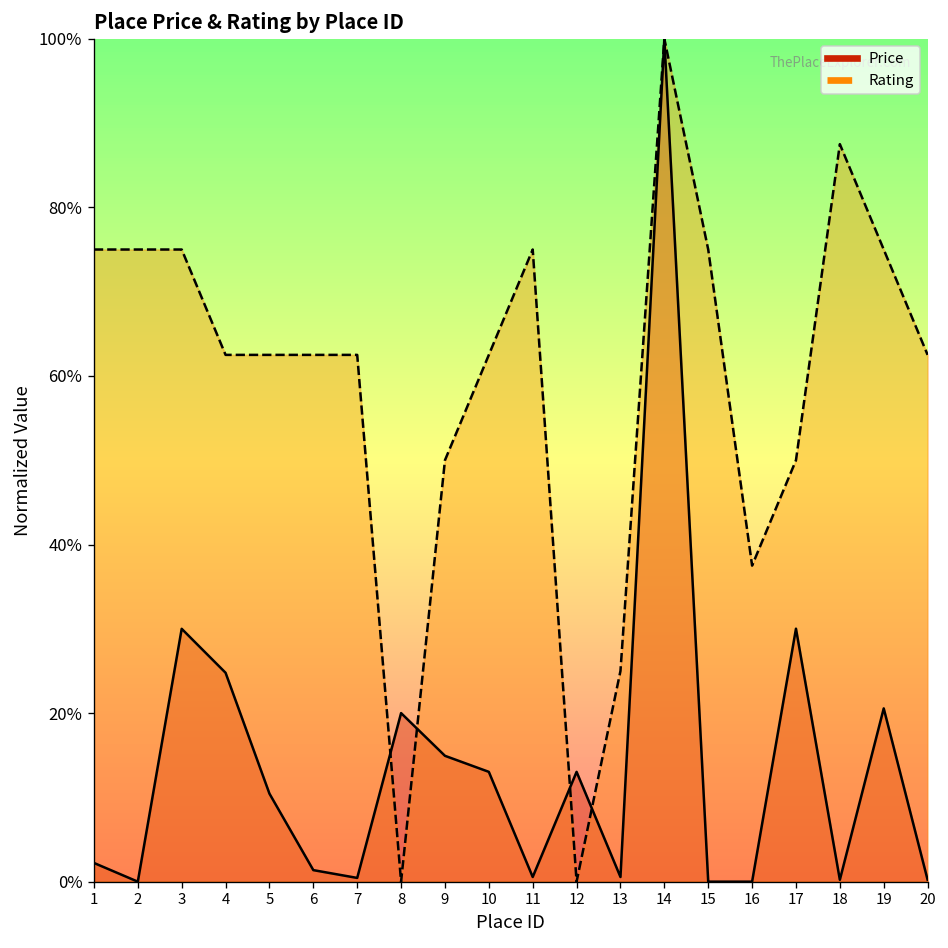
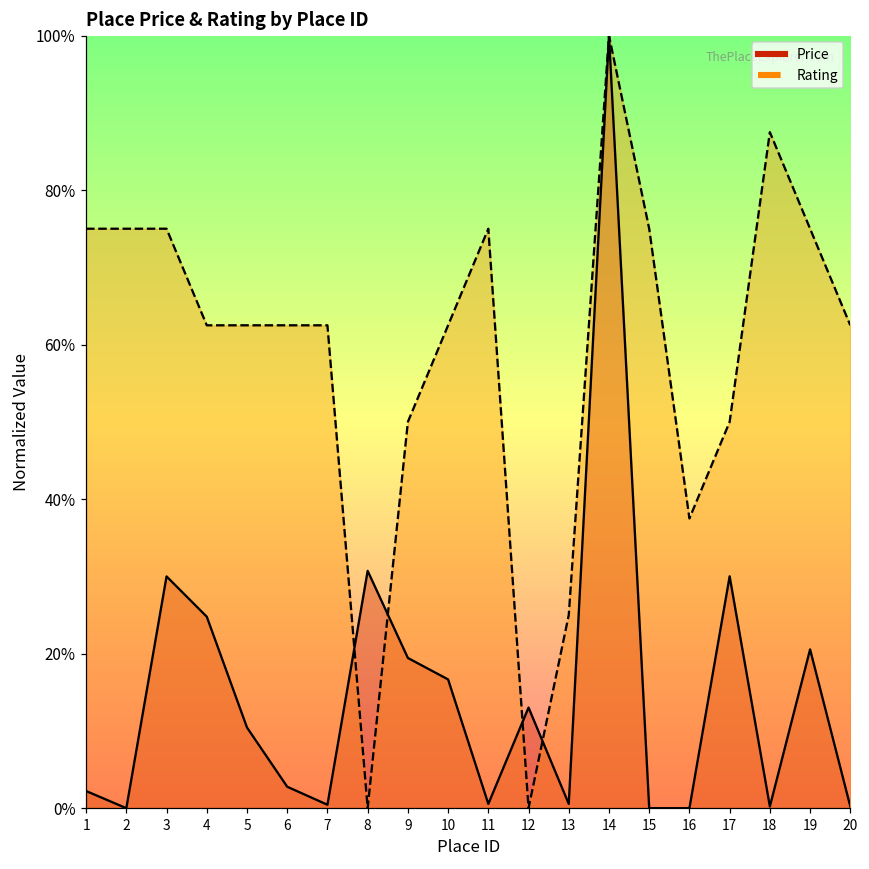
  {
    "Price": {
      "1": "2%",
      "2": "0%",
      "3": "30%",
      "4": "25%",
      "5": "10%",
-     "6": "1%",
+     "6": "3%",
      "7": "0%",
-     "8": "20%",
-     "9": "15%",
-     "10": "13%",
+     "8": "31%",
+     "9": "19%",
+     "10": "17%",
      "11": "1%",
      "12": "13%",
      "13": "1%",
      "15": "0%",
      "16": "0%",
      "17": "30%",
      "18": "0%",
      "19": "21%",
      "20": "0%"
    },
    "Rating": {
      "1": "75%",
      "2": "75%",
      "3": "75%",
      "4": "63%",
      "5": "63%",
      "6": "63%",
      "7": "63%",
      "8": "0%",
      "9": "50%",
      "10": "63%",
      "11": "75%",
      "12": "0%",
      "13": "25%",
      "15": "75%",
      "16": "37%",
      "17": "50%",
      "18": "88%",
      "19": "75%",
      "20": "63%"
    }
  }
